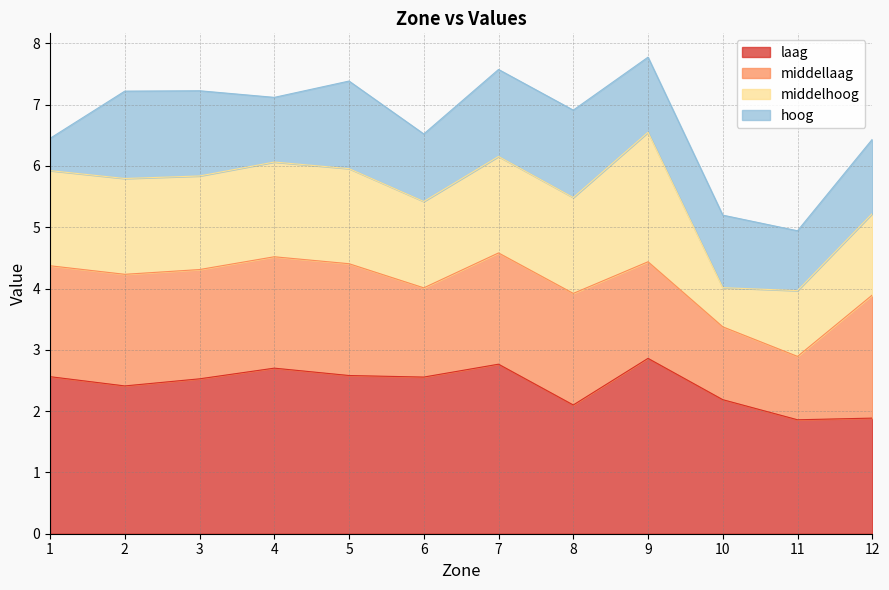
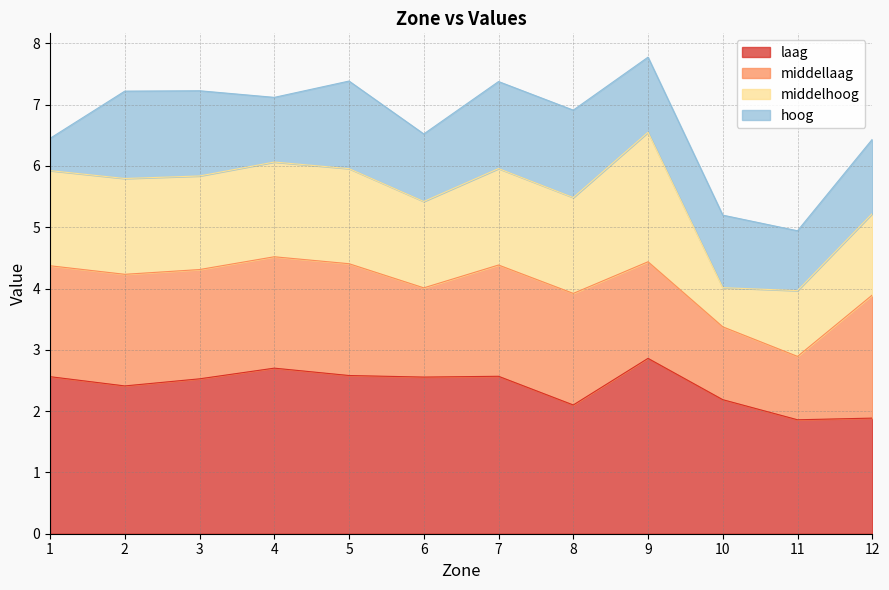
  {
    "laag": {
      "1": 2.6,
      "2": 2.4,
      "3": 2.5,
      "4": 2.7,
      "5": 2.6,
      "6": 2.6,
-     "7": 2.8,
+     "7": 2.6,
      "8": 2.1,
      "9": 2.9,
      "10": 2.2,
      "11": 1.9,
      "12": 1.9
    },
    "middellaag": {
      "1": 1.8,
      "2": 1.8,
      "3": 1.8,
      "4": 1.8,
      "5": 1.8,
      "6": 1.5,
      "7": 1.8,
      "8": 1.8,
      "9": 1.6,
      "10": 1.2,
      "11": 1.0,
      "12": 2.0
    },
    "middelhoog": {
      "1": 1.6,
      "2": 1.6,
      "3": 1.5,
      "4": 1.5,
      "5": 1.6,
      "6": 1.4,
      "7": 1.6,
      "8": 1.6,
      "9": 2.1,
      "10": 0.6,
      "11": 1.1,
      "12": 1.3
    },
    "hoog": {
      "1": 0.5,
      "2": 1.4,
      "3": 1.4,
      "4": 1.1,
      "5": 1.4,
      "6": 1.1,
      "7": 1.4,
      "8": 1.4,
      "9": 1.2,
      "10": 1.2,
      "11": 1.0,
      "12": 1.2
    }
  }
